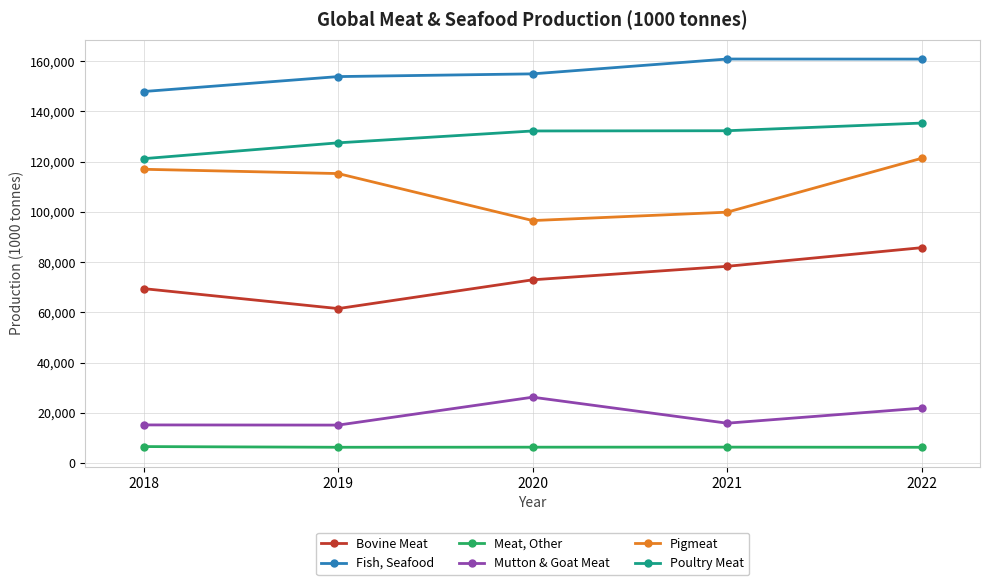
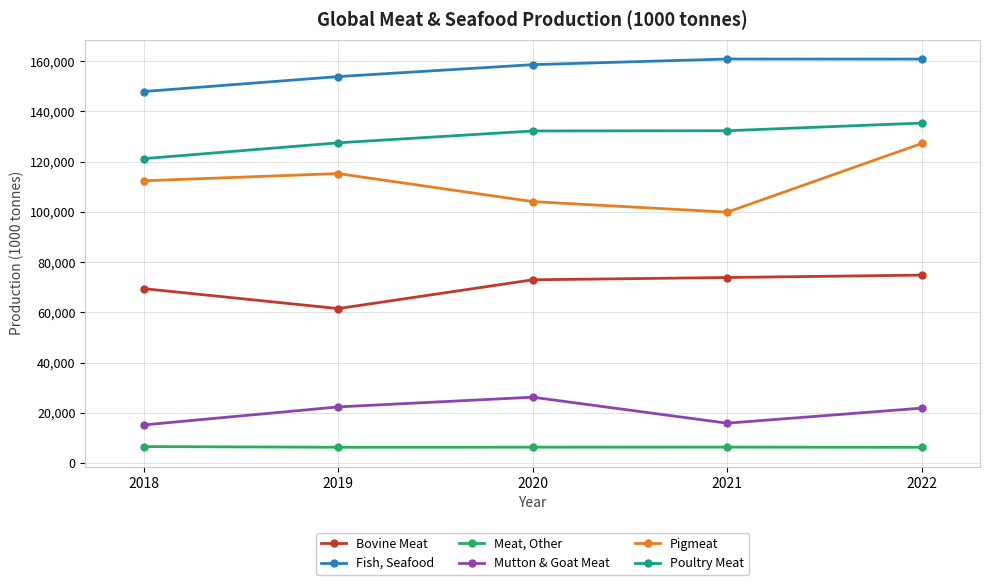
  {
    "Bovine Meat": {
      "2018": "69,000",
      "2019": "61,000",
      "2020": "73,000",
-     "2021": "78,000",
-     "2022": "86,000"
+     "2021": "74,000",
+     "2022": "75,000"
    },
    "Fish, Seafood": {
      "2018": "148,000",
      "2019": "154,000",
-     "2020": "155,000",
+     "2020": "159,000",
      "2021": "161,000",
      "2022": "161,000"
    },
    "Mutton & Goat Meat": {
      "2018": "15,000",
-     "2019": "15,000",
+     "2019": "22,000",
      "2020": "26,000",
      "2021": "16,000",
      "2022": "22,000"
    },
    "Pigmeat": {
-     "2018": "117,000",
+     "2018": "112,000",
      "2019": "115,000",
-     "2020": "97,000",
+     "2020": "104,000",
      "2021": "100,000",
-     "2022": "121,000"
+     "2022": "127,000"
    }
  }
